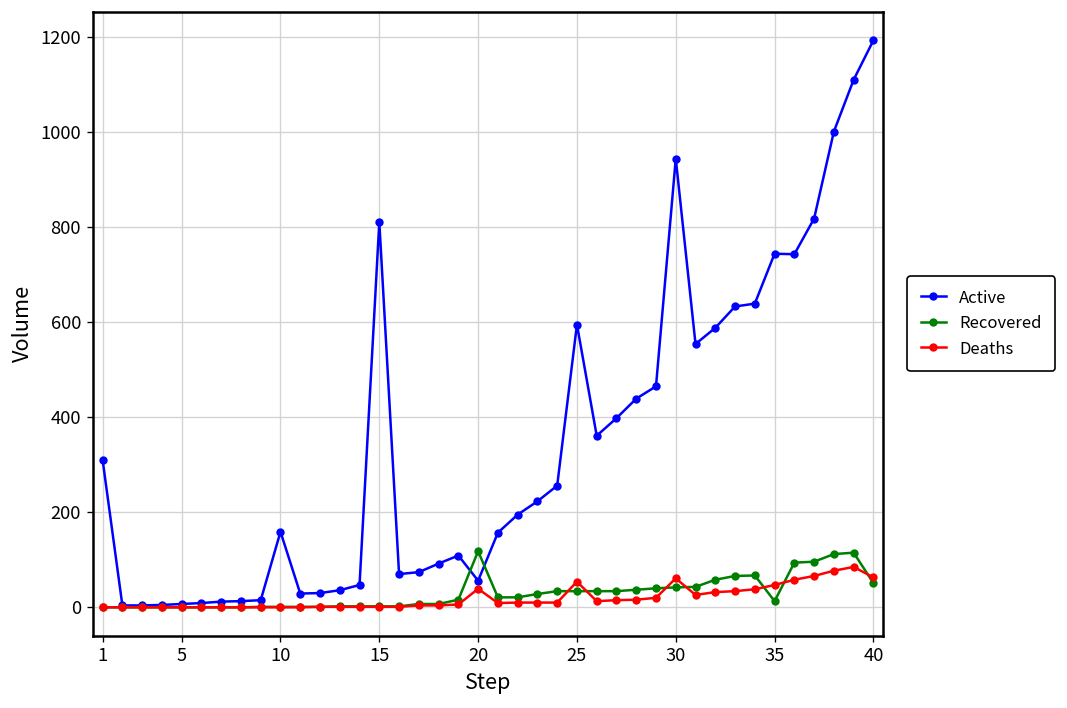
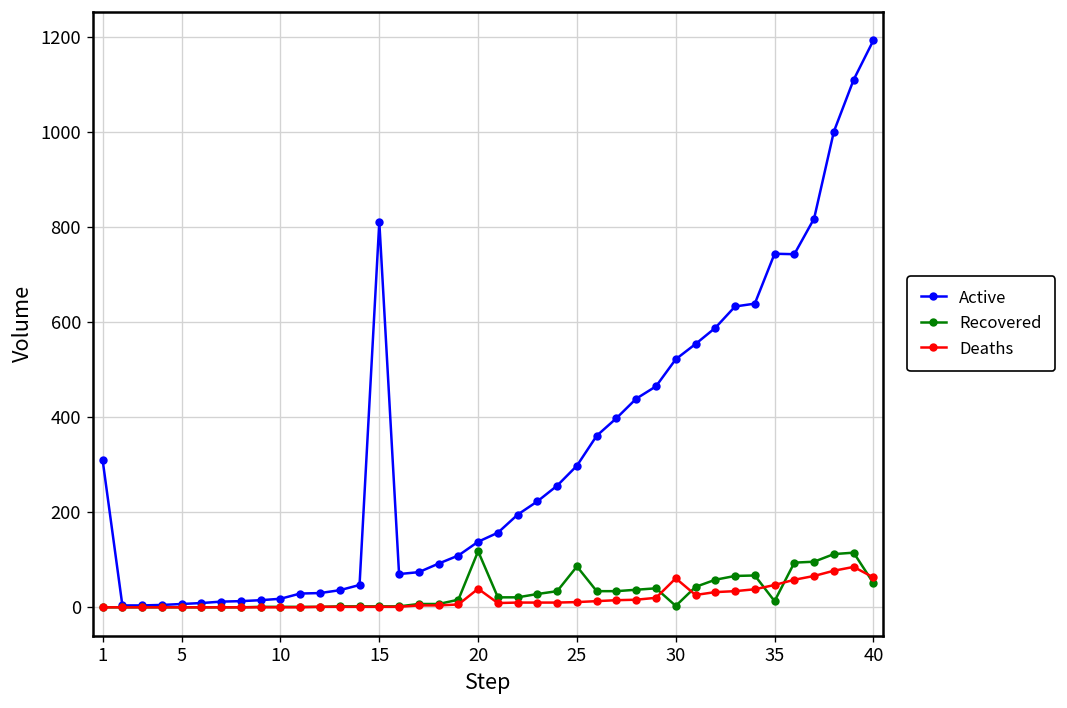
  {
    "Active": {
      "1": 310,
      "5": 10,
-     "10": 160,
+     "10": 20,
      "15": 810,
-     "20": 60,
-     "25": 600,
-     "30": 940,
+     "20": 140,
+     "25": 300,
+     "30": 520,
      "35": 740,
      "40": 1190
    },
    "Recovered": {
      "20": 120,
-     "25": 30,
-     "30": 40,
+     "25": 90,
+     "30": 0,
      "35": 10,
      "40": 50
    },
    "Deaths": {
      "20": 40,
-     "25": 50,
+     "25": 10,
      "30": 60,
      "35": 50,
      "40": 60
    }
  }
